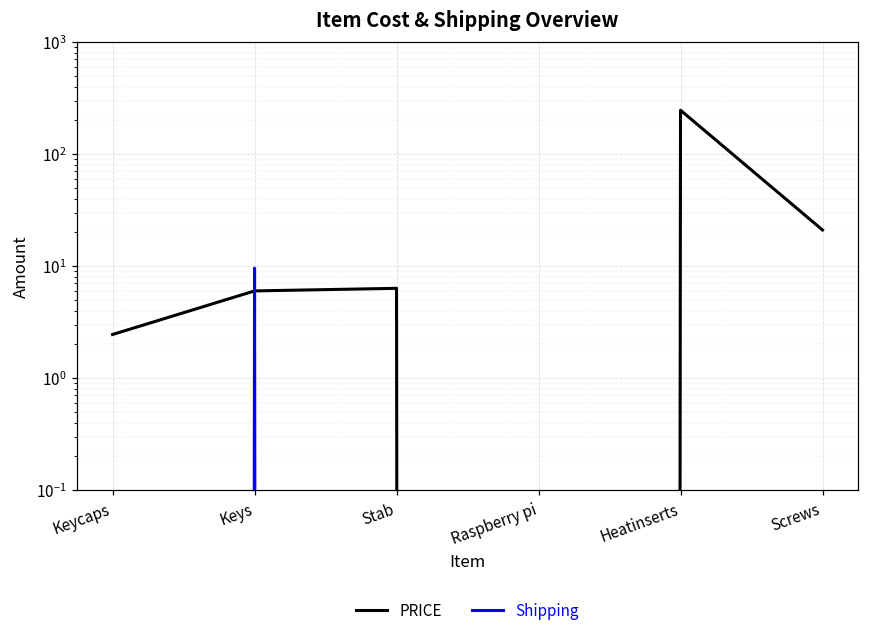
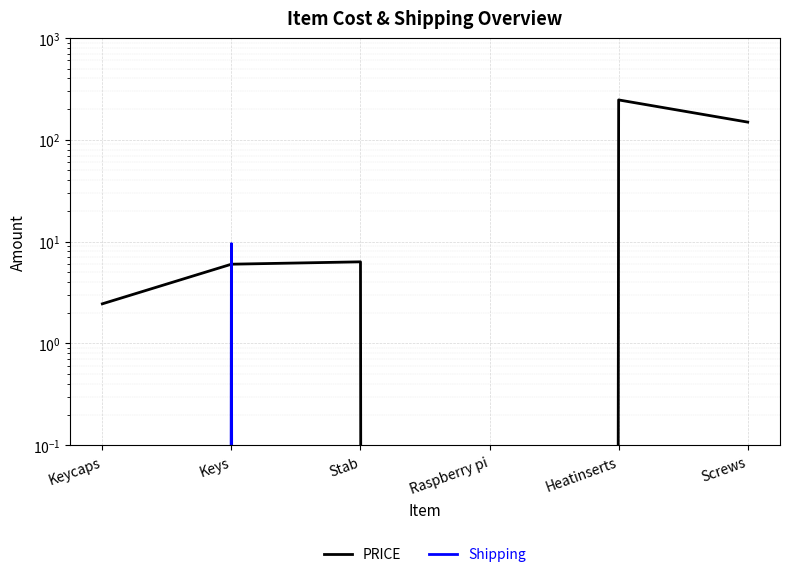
  {
    "PRICE": {
      "Keycaps": 2.5,
      "Keys": 6,
      "Stab": 6,
      "Heatinserts": 250,
-     "Screws": 21
+     "Screws": 150
    },
    "Shipping": {
      "Keys": 10
    }
  }
